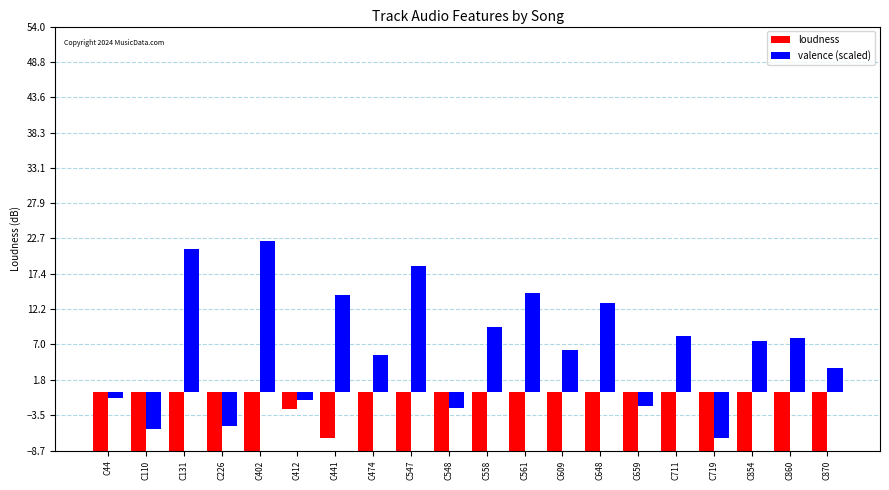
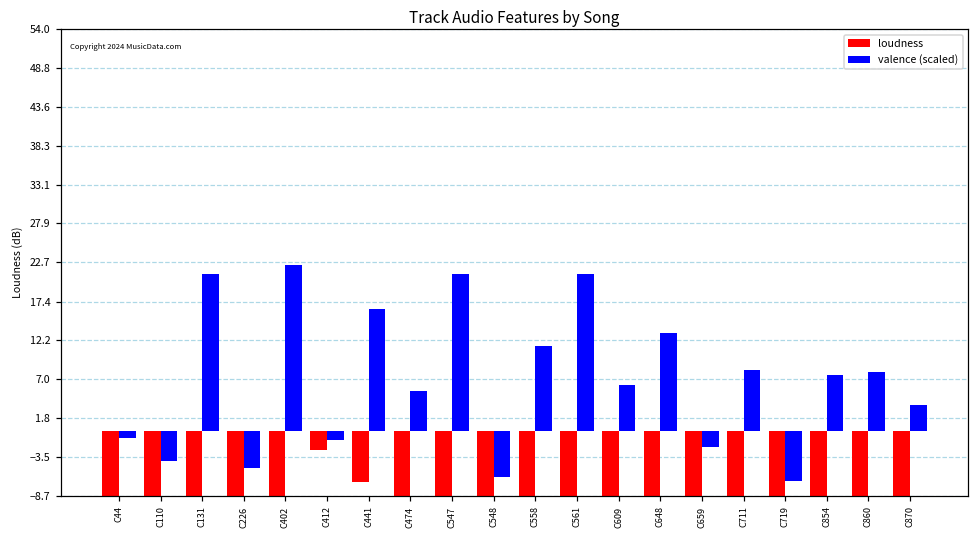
  {
    "loudness": {
      "C412": -3,
      "C441": -7,
      "C561": -9
    },
    "valence (scaled)": {
      "C44": -1,
-     "C110": -5,
+     "C110": -4,
      "C131": 21,
      "C226": -5,
      "C402": 22,
      "C412": -1,
-     "C441": 14,
+     "C441": 16,
      "C474": 5,
-     "C547": 19,
-     "C548": -2,
-     "C558": 10,
-     "C561": 15,
+     "C547": 21,
+     "C548": -6,
+     "C558": 11,
+     "C561": 21,
      "C609": 6,
      "C648": 13,
      "C659": -2,
      "C711": 8,
      "C719": -7,
      "C854": 8,
      "C860": 8,
      "C870": 4
    }
  }
